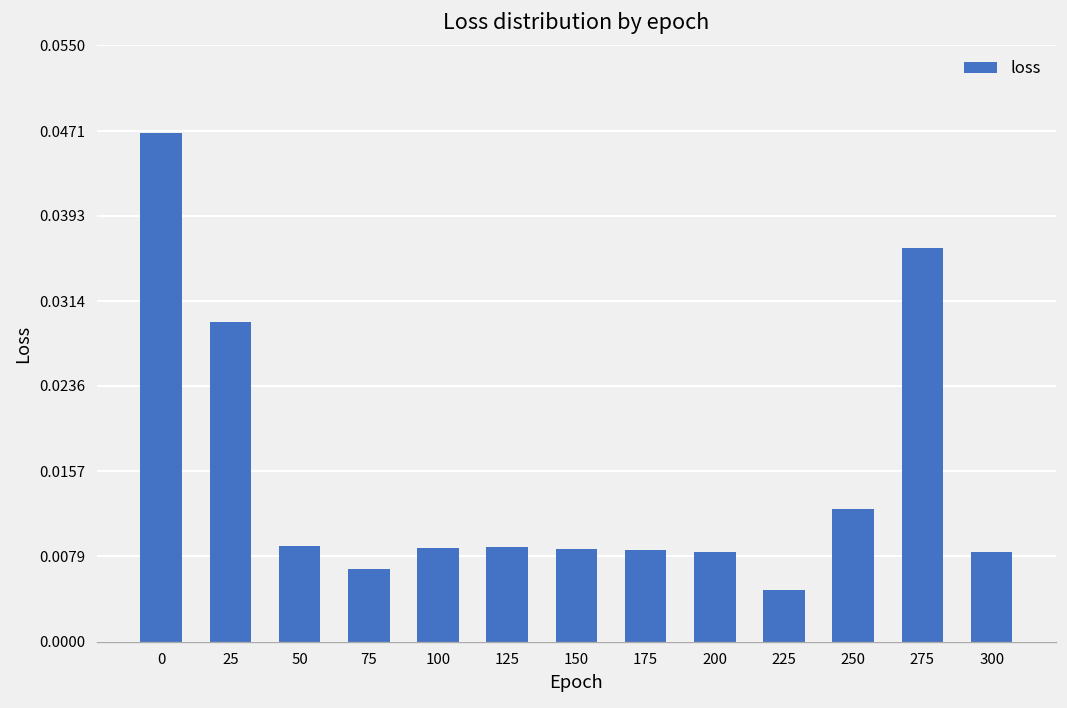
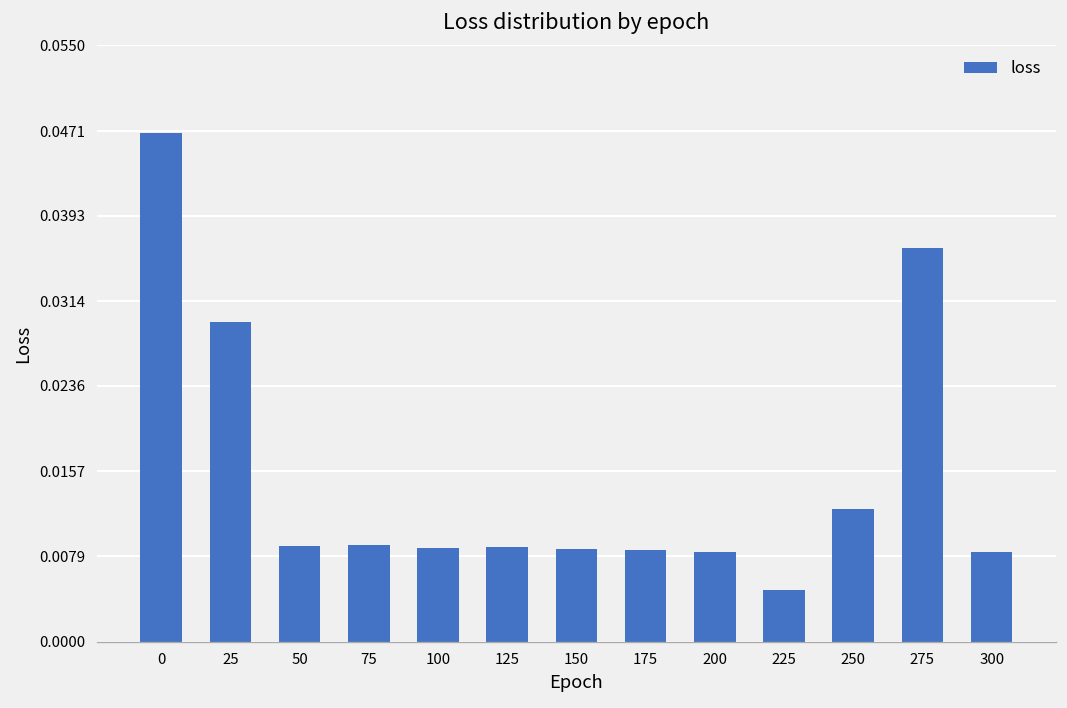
  {
    "0": 0.047,
    "25": 0.029,
    "50": 0.009,
-   "75": 0.007,
+   "75": 0.009,
    "100": 0.009,
    "125": 0.009,
    "150": 0.009,
    "175": 0.008,
    "200": 0.008,
    "225": 0.005,
    "250": 0.012,
    "275": 0.036,
    "300": 0.008
  }
